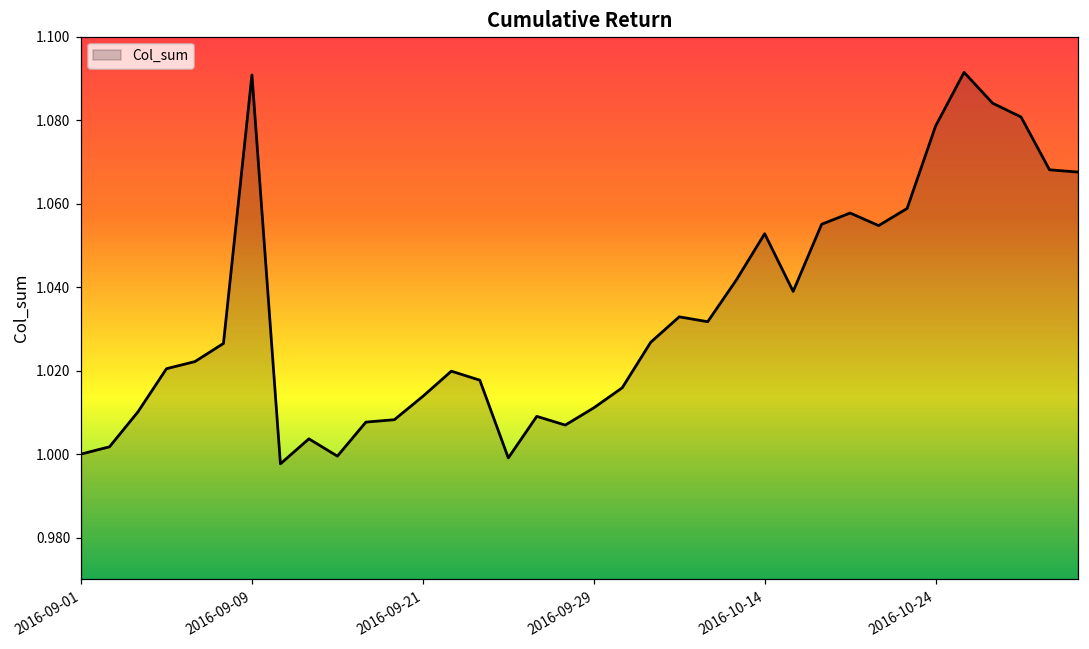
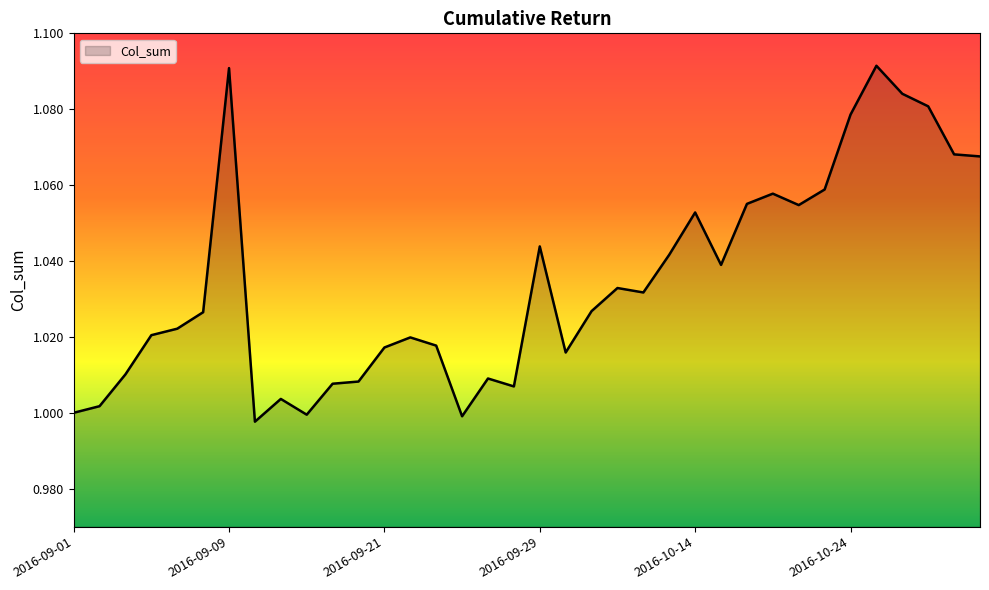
  {
    "2016-09-01": 1.000,
    "2016-09-09": 1.091,
-   "2016-09-21": 1.014,
-   "2016-09-29": 1.011,
+   "2016-09-21": 1.017,
+   "2016-09-29": 1.044,
    "2016-10-14": 1.053,
    "2016-10-24": 1.079
  }
